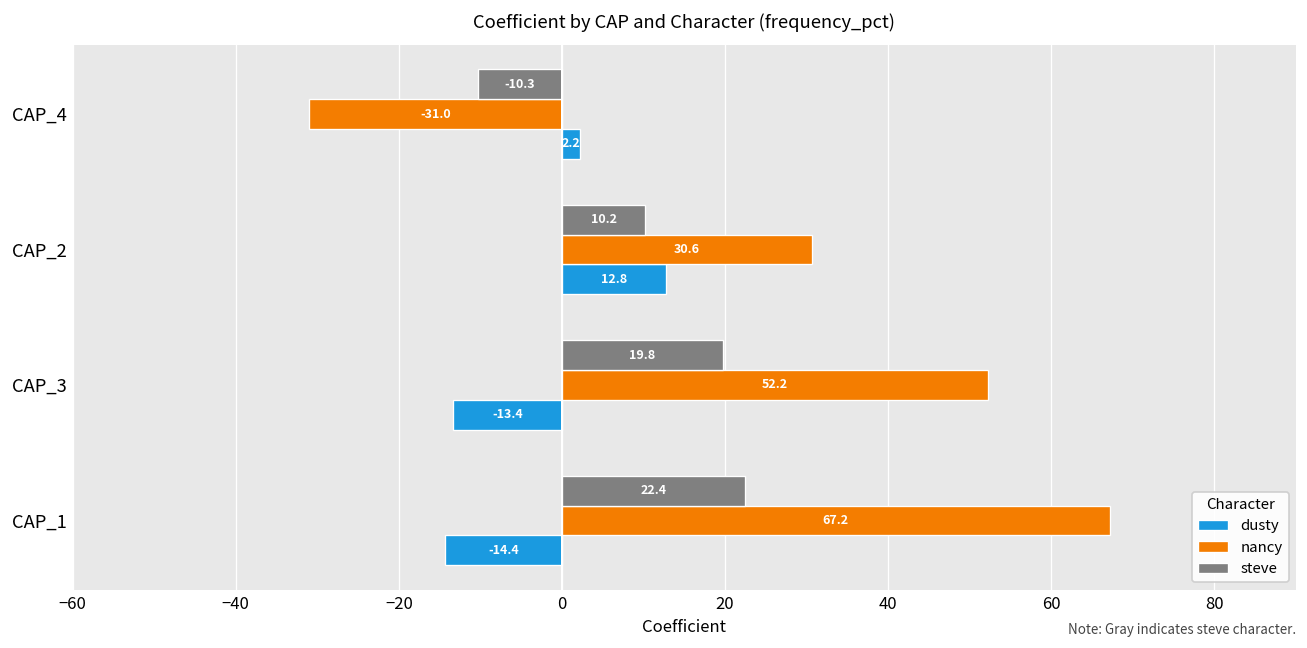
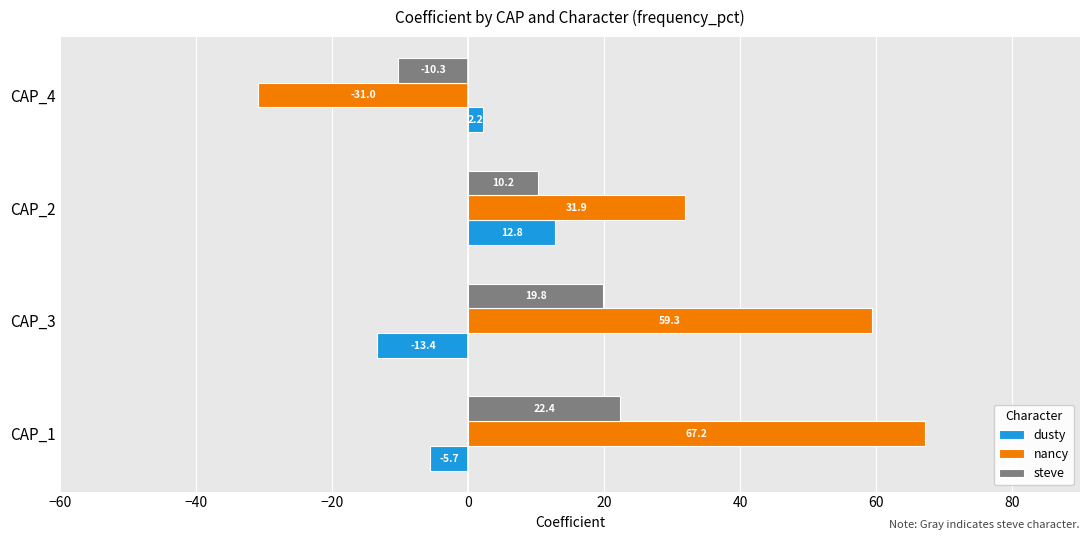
  {
    "dusty": {
      "CAP_4": 2.2,
      "CAP_2": 12.8,
      "CAP_3": -13.4,
-     "CAP_1": -14.4
+     "CAP_1": -5.7
    },
    "nancy": {
      "CAP_4": -31.0,
-     "CAP_2": 30.6,
-     "CAP_3": 52.2,
+     "CAP_2": 31.9,
+     "CAP_3": 59.3,
      "CAP_1": 67.2
    },
    "steve": {
      "CAP_4": -10.3,
      "CAP_2": 10.2,
      "CAP_3": 19.8,
      "CAP_1": 22.4
    }
  }
